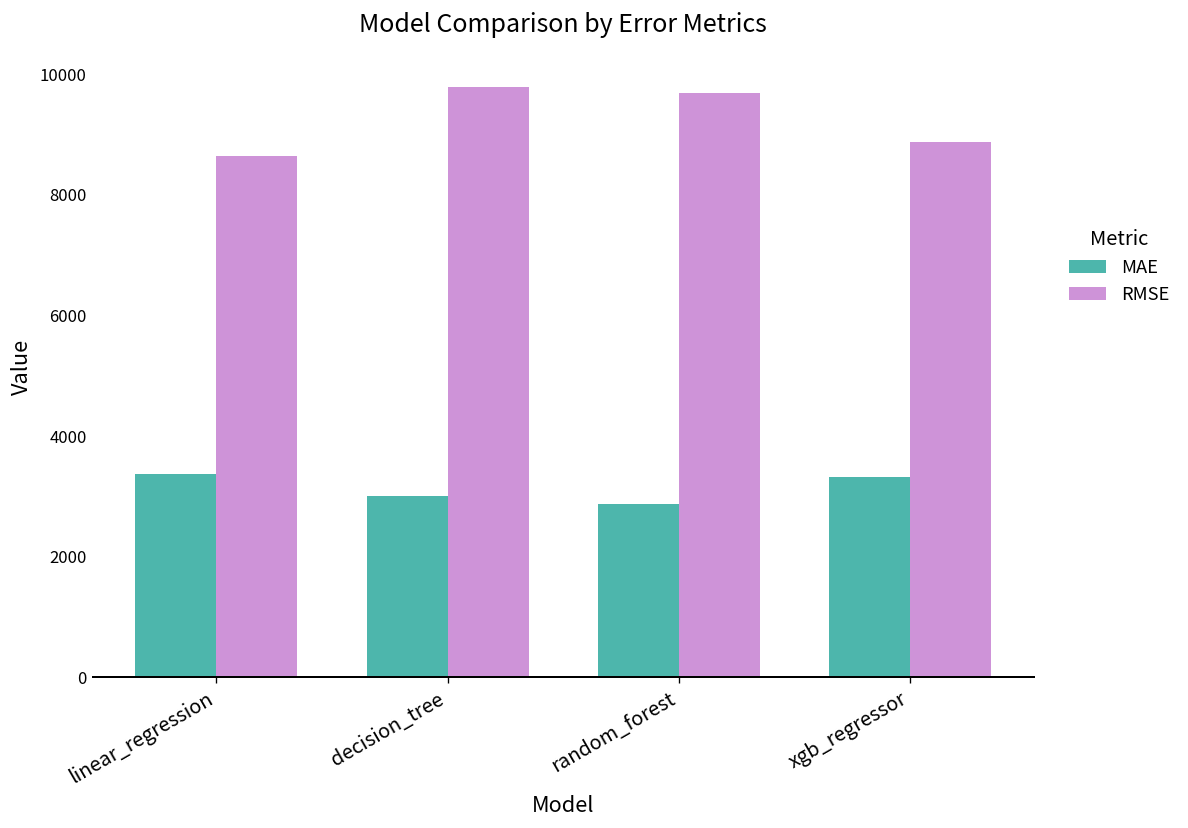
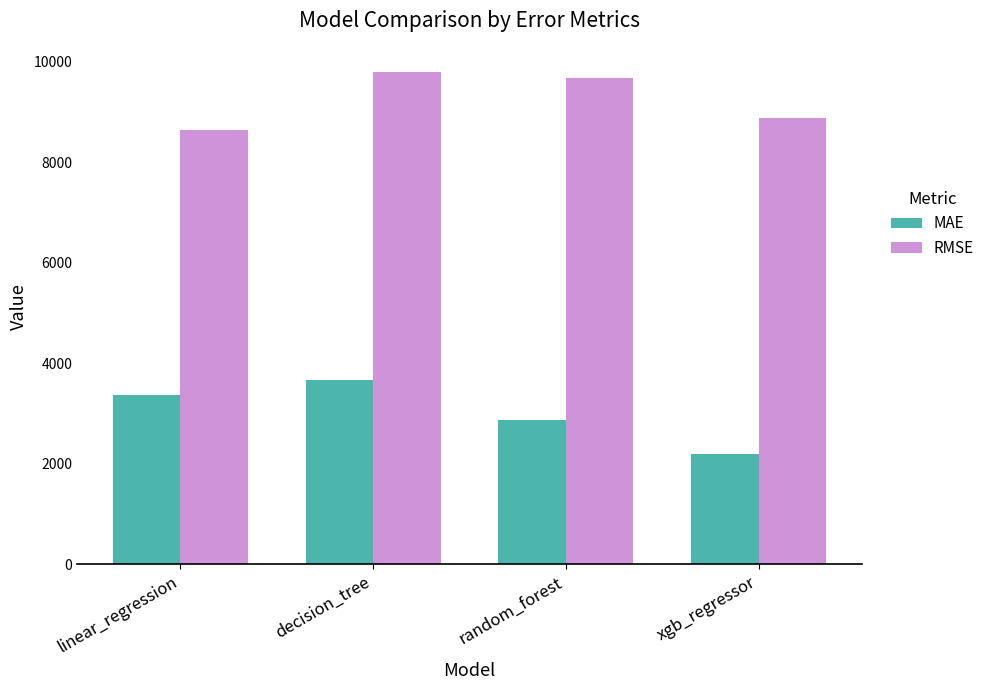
  {
    "MAE": {
      "linear_regression": 3400,
-     "decision_tree": 3000,
+     "decision_tree": 3700,
      "random_forest": 2900,
-     "xgb_regressor": 3300
+     "xgb_regressor": 2200
    },
    "RMSE": {
      "linear_regression": 8600,
      "decision_tree": 9800,
      "random_forest": 9700,
      "xgb_regressor": 8900
    }
  }
